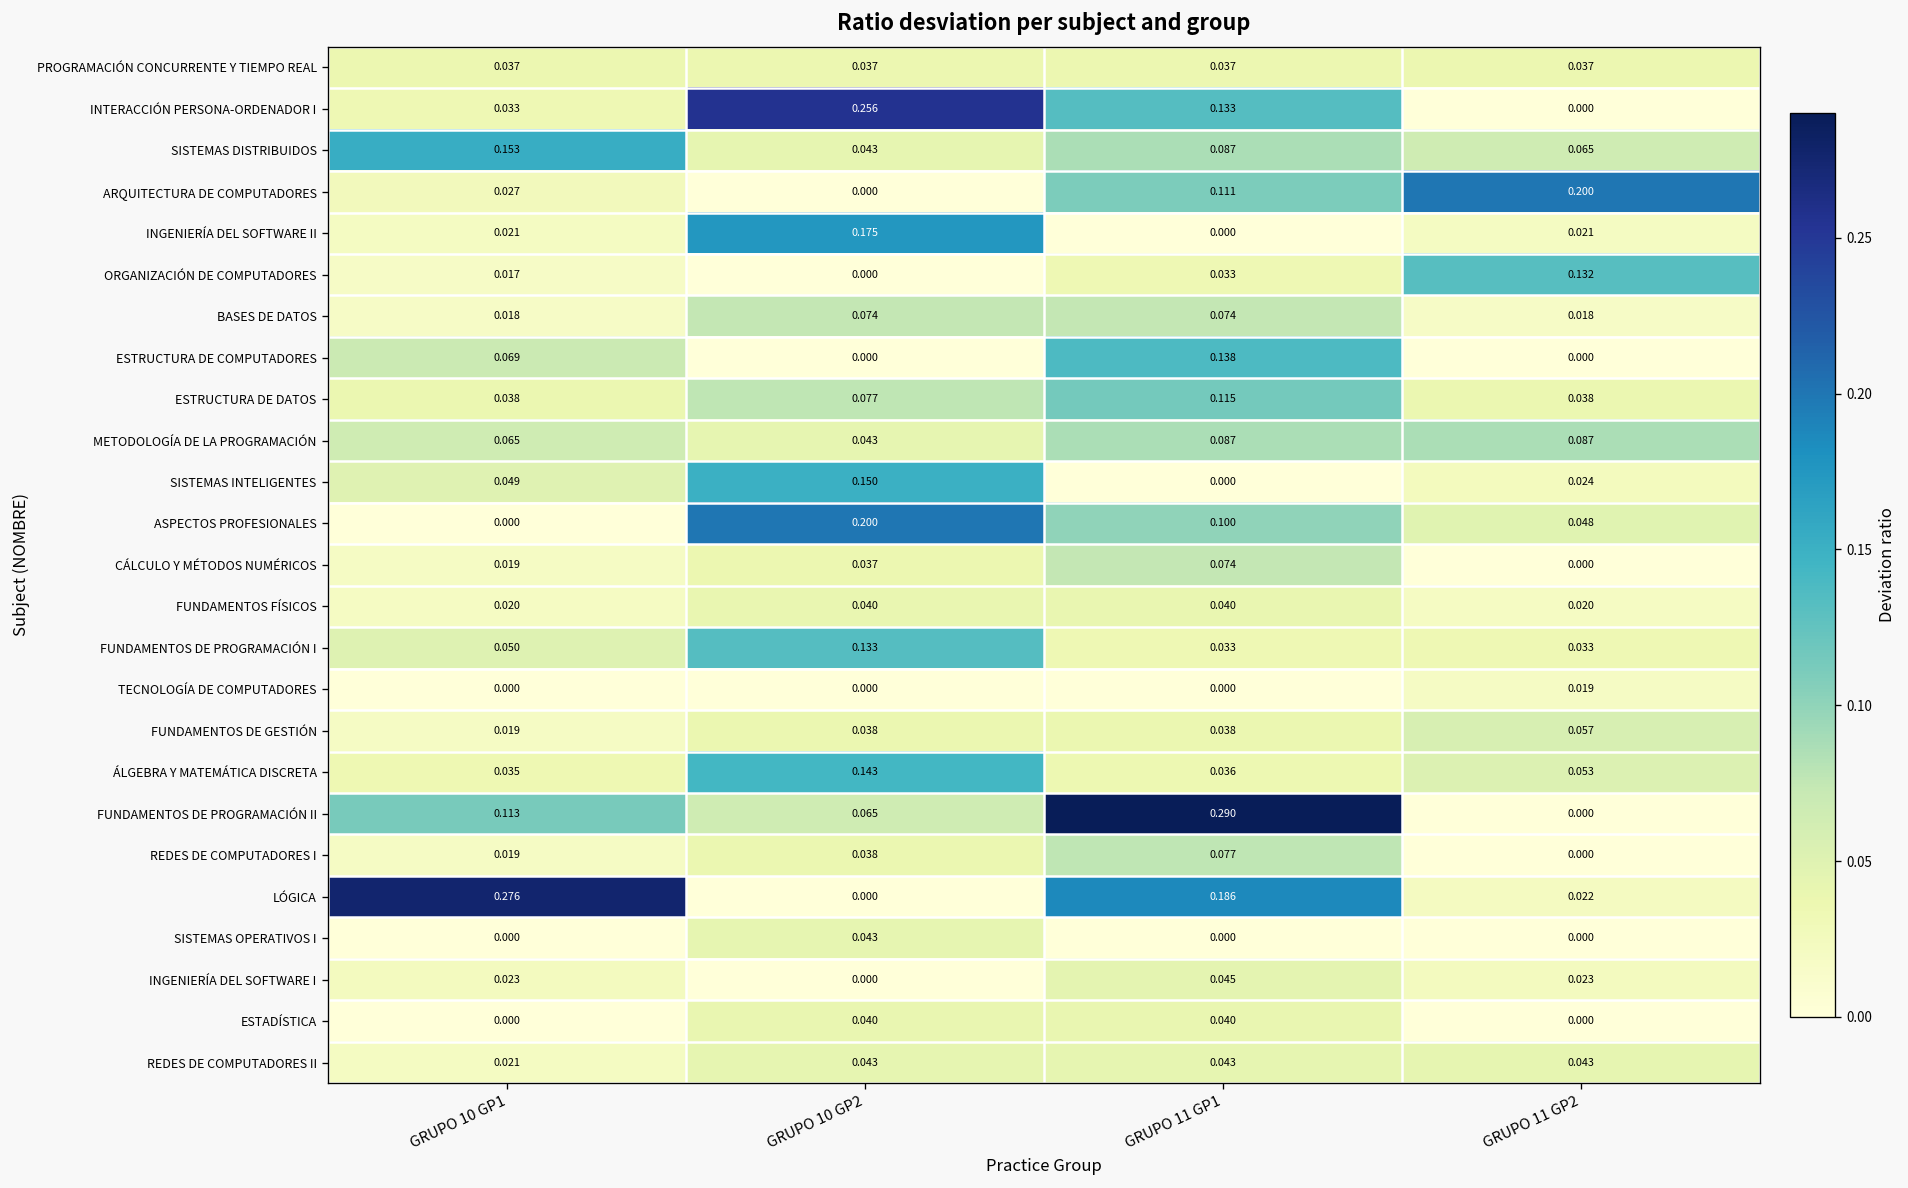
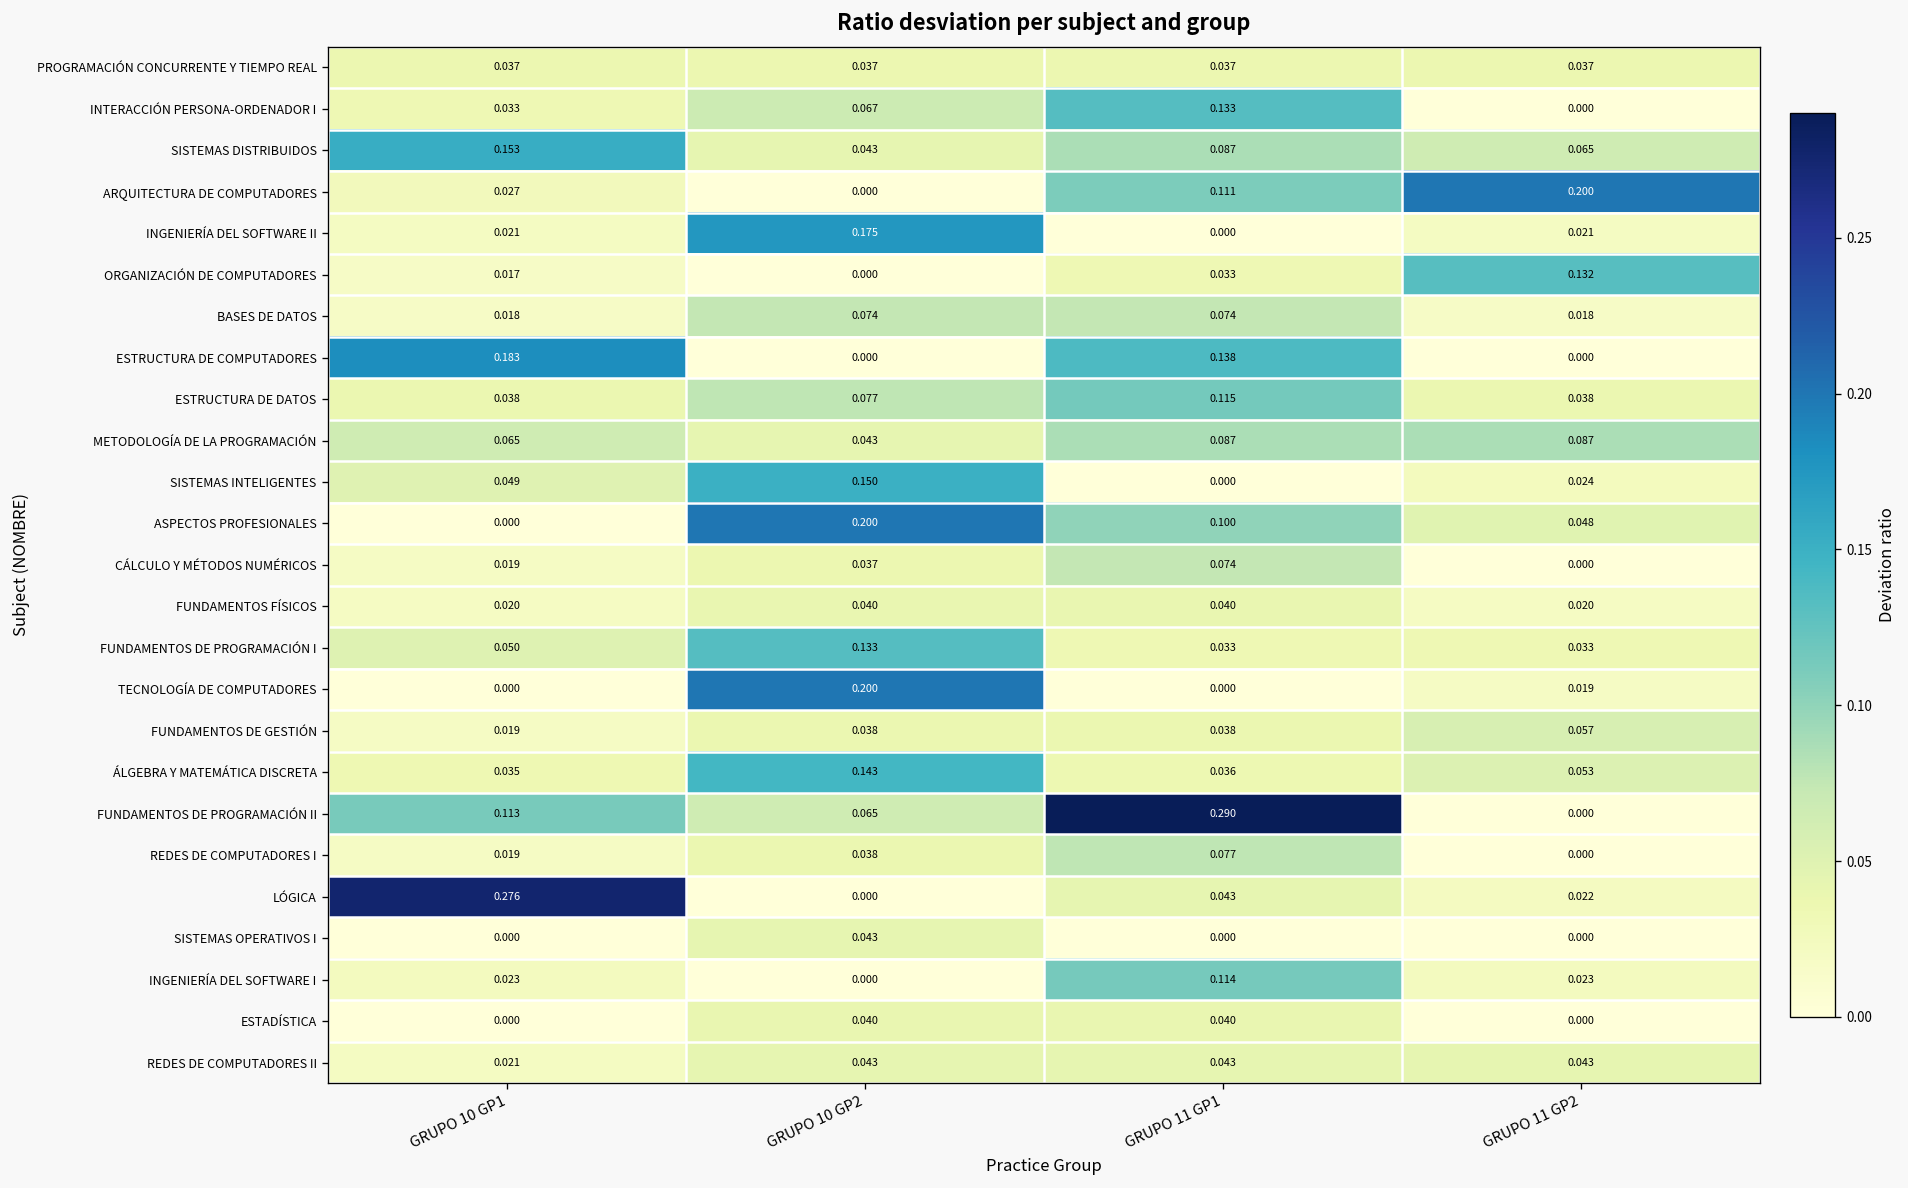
  {
    "PROGRAMACIÓN CONCURRENTE Y TIEMPO REAL": {
      "GRUPO 10 GP1": 0.037,
      "GRUPO 10 GP2": 0.037,
      "GRUPO 11 GP1": 0.037,
      "GRUPO 11 GP2": 0.037
    },
    "INTERACCIÓN PERSONA-ORDENADOR I": {
      "GRUPO 10 GP1": 0.033,
-     "GRUPO 10 GP2": 0.256,
+     "GRUPO 10 GP2": 0.067,
      "GRUPO 11 GP1": 0.133,
      "GRUPO 11 GP2": 0.000
    },
    "SISTEMAS DISTRIBUIDOS": {
      "GRUPO 10 GP1": 0.153,
      "GRUPO 10 GP2": 0.043,
      "GRUPO 11 GP1": 0.087,
      "GRUPO 11 GP2": 0.065
    },
    "ARQUITECTURA DE COMPUTADORES": {
      "GRUPO 10 GP1": 0.027,
      "GRUPO 10 GP2": 0.000,
      "GRUPO 11 GP1": 0.111,
      "GRUPO 11 GP2": 0.200
    },
    "INGENIERÍA DEL SOFTWARE II": {
      "GRUPO 10 GP1": 0.021,
      "GRUPO 10 GP2": 0.175,
      "GRUPO 11 GP1": 0.000,
      "GRUPO 11 GP2": 0.021
    },
    "ORGANIZACIÓN DE COMPUTADORES": {
      "GRUPO 10 GP1": 0.017,
      "GRUPO 10 GP2": 0.000,
      "GRUPO 11 GP1": 0.033,
      "GRUPO 11 GP2": 0.132
    },
    "BASES DE DATOS": {
      "GRUPO 10 GP1": 0.018,
      "GRUPO 10 GP2": 0.074,
      "GRUPO 11 GP1": 0.074,
      "GRUPO 11 GP2": 0.018
    },
    "ESTRUCTURA DE COMPUTADORES": {
-     "GRUPO 10 GP1": 0.069,
+     "GRUPO 10 GP1": 0.183,
      "GRUPO 10 GP2": 0.000,
      "GRUPO 11 GP1": 0.138,
      "GRUPO 11 GP2": 0.000
    },
    "ESTRUCTURA DE DATOS": {
      "GRUPO 10 GP1": 0.038,
      "GRUPO 10 GP2": 0.077,
      "GRUPO 11 GP1": 0.115,
      "GRUPO 11 GP2": 0.038
    },
    "METODOLOGÍA DE LA PROGRAMACIÓN": {
      "GRUPO 10 GP1": 0.065,
      "GRUPO 10 GP2": 0.043,
      "GRUPO 11 GP1": 0.087,
      "GRUPO 11 GP2": 0.087
    },
    "SISTEMAS INTELIGENTES": {
      "GRUPO 10 GP1": 0.049,
      "GRUPO 10 GP2": 0.150,
      "GRUPO 11 GP1": 0.000,
      "GRUPO 11 GP2": 0.024
    },
    "ASPECTOS PROFESIONALES": {
      "GRUPO 10 GP1": 0.000,
      "GRUPO 10 GP2": 0.200,
      "GRUPO 11 GP1": 0.100,
      "GRUPO 11 GP2": 0.048
    },
    "CÁLCULO Y MÉTODOS NUMÉRICOS": {
      "GRUPO 10 GP1": 0.019,
      "GRUPO 10 GP2": 0.037,
      "GRUPO 11 GP1": 0.074,
      "GRUPO 11 GP2": 0.000
    },
    "FUNDAMENTOS FÍSICOS": {
      "GRUPO 10 GP1": 0.020,
      "GRUPO 10 GP2": 0.040,
      "GRUPO 11 GP1": 0.040,
      "GRUPO 11 GP2": 0.020
    },
    "FUNDAMENTOS DE PROGRAMACIÓN I": {
      "GRUPO 10 GP1": 0.050,
      "GRUPO 10 GP2": 0.133,
      "GRUPO 11 GP1": 0.033,
      "GRUPO 11 GP2": 0.033
    },
    "TECNOLOGÍA DE COMPUTADORES": {
      "GRUPO 10 GP1": 0.000,
-     "GRUPO 10 GP2": 0.000,
+     "GRUPO 10 GP2": 0.200,
      "GRUPO 11 GP1": 0.000,
      "GRUPO 11 GP2": 0.019
    },
    "FUNDAMENTOS DE GESTIÓN": {
      "GRUPO 10 GP1": 0.019,
      "GRUPO 10 GP2": 0.038,
      "GRUPO 11 GP1": 0.038,
      "GRUPO 11 GP2": 0.057
    },
    "ÁLGEBRA Y MATEMÁTICA DISCRETA": {
      "GRUPO 10 GP1": 0.035,
      "GRUPO 10 GP2": 0.143,
      "GRUPO 11 GP1": 0.036,
      "GRUPO 11 GP2": 0.053
    },
    "FUNDAMENTOS DE PROGRAMACIÓN II": {
      "GRUPO 10 GP1": 0.113,
      "GRUPO 10 GP2": 0.065,
      "GRUPO 11 GP1": 0.290,
      "GRUPO 11 GP2": 0.000
    },
    "REDES DE COMPUTADORES I": {
      "GRUPO 10 GP1": 0.019,
      "GRUPO 10 GP2": 0.038,
      "GRUPO 11 GP1": 0.077,
      "GRUPO 11 GP2": 0.000
    },
    "LÓGICA": {
      "GRUPO 10 GP1": 0.276,
      "GRUPO 10 GP2": 0.000,
-     "GRUPO 11 GP1": 0.186,
+     "GRUPO 11 GP1": 0.043,
      "GRUPO 11 GP2": 0.022
    },
    "SISTEMAS OPERATIVOS I": {
      "GRUPO 10 GP1": 0.000,
      "GRUPO 10 GP2": 0.043,
      "GRUPO 11 GP1": 0.000,
      "GRUPO 11 GP2": 0.000
    },
    "INGENIERÍA DEL SOFTWARE I": {
      "GRUPO 10 GP1": 0.023,
      "GRUPO 10 GP2": 0.000,
-     "GRUPO 11 GP1": 0.045,
+     "GRUPO 11 GP1": 0.114,
      "GRUPO 11 GP2": 0.023
    },
    "ESTADÍSTICA": {
      "GRUPO 10 GP1": 0.000,
      "GRUPO 10 GP2": 0.040,
      "GRUPO 11 GP1": 0.040,
      "GRUPO 11 GP2": 0.000
    },
    "REDES DE COMPUTADORES II": {
      "GRUPO 10 GP1": 0.021,
      "GRUPO 10 GP2": 0.043,
      "GRUPO 11 GP1": 0.043,
      "GRUPO 11 GP2": 0.043
    }
  }
